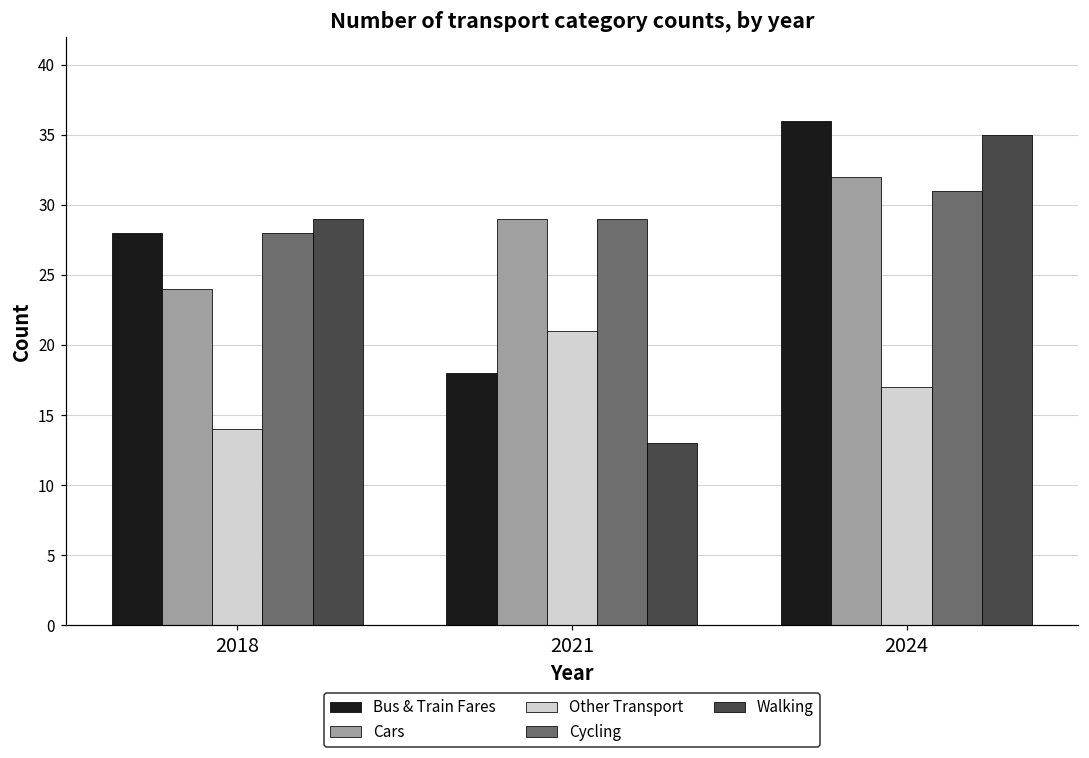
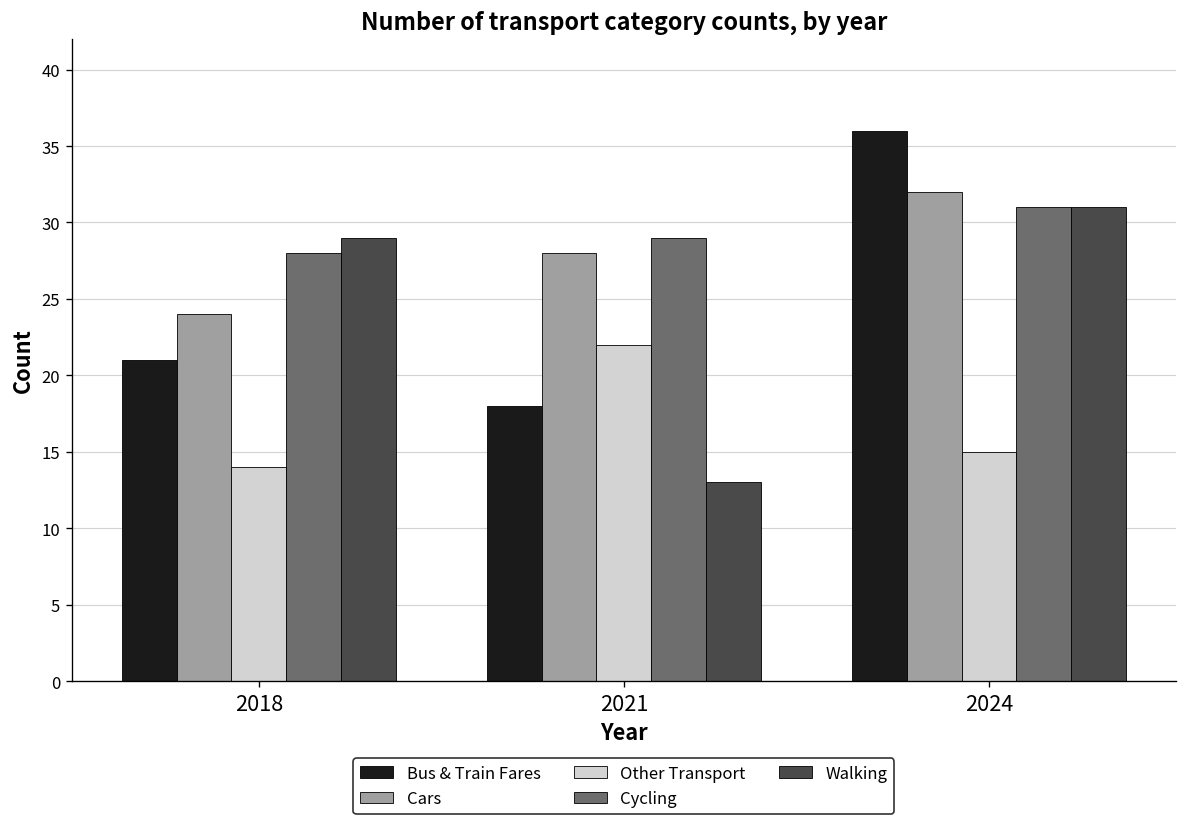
  {
    "Bus & Train Fares": {
-     "2018": 28,
+     "2018": 21,
      "2021": 18,
      "2024": 36
    },
    "Cars": {
      "2018": 24,
-     "2021": 29,
+     "2021": 28,
      "2024": 32
    },
    "Other Transport": {
      "2018": 14,
-     "2021": 21,
-     "2024": 17
+     "2021": 22,
+     "2024": 15
    },
    "Cycling": {
      "2018": 28,
      "2021": 29,
      "2024": 31
    },
    "Walking": {
      "2018": 29,
      "2021": 13,
-     "2024": 35
+     "2024": 31
    }
  }
